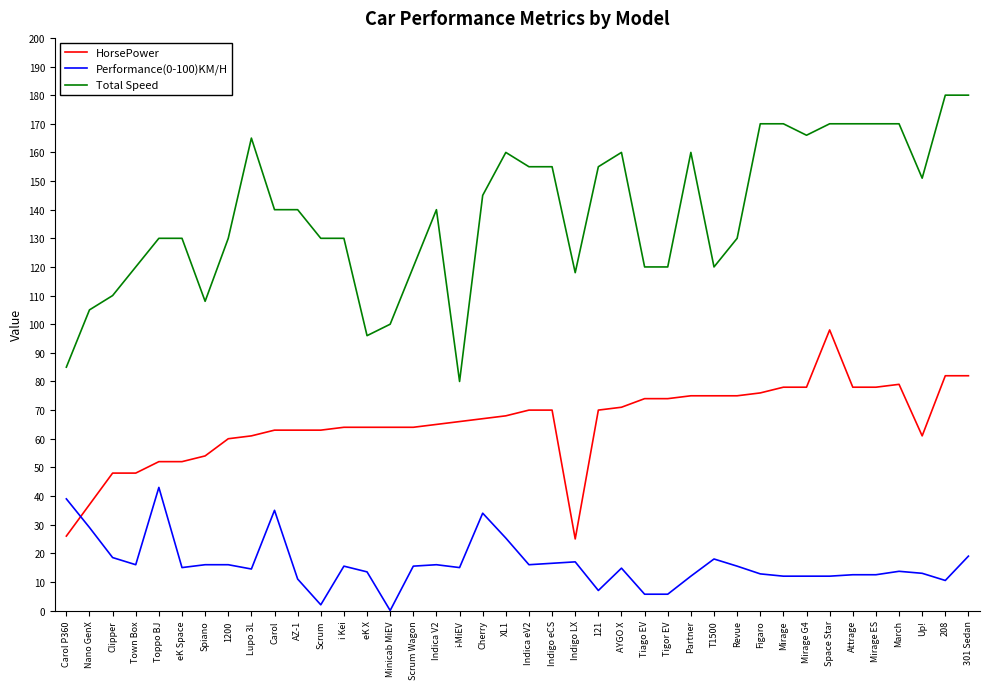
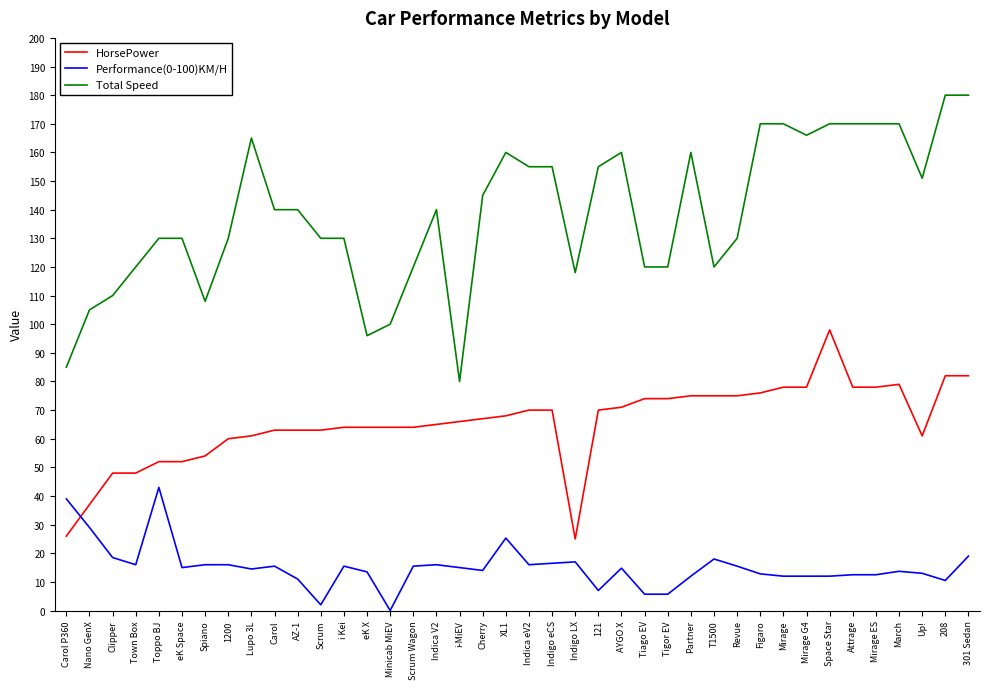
  {
    "HorsePower": {
      "Carol P360": 26,
      "Nano GenX": 37,
      "Clipper": 48,
      "Town Box": 48,
      "Toppo BJ": 52,
      "eK Space": 52,
      "Spiano": 54,
      "1200": 60,
      "Lupo 3L": 61,
      "Carol": 63,
      "AZ-1": 63,
      "Scrum": 63,
      "i Kei": 64,
      "eK X": 64,
      "Minicab MiEV": 64,
      "Scrum Wagon": 64,
      "Indica V2": 65,
      "i-MiEV": 66,
      "Cherry": 67,
      "XL1": 68,
      "Indica eV2": 70,
      "Indigo eCS": 70,
      "Indigo LX": 25,
      "121": 70,
      "AYGO X": 71,
      "Tiago EV": 74,
      "Tigor EV": 74,
      "Partner": 75,
      "T1500": 75,
      "Revue": 75,
      "Figaro": 76,
      "Mirage": 78,
      "Mirage G4": 78,
      "Space Star": 98,
      "Attrage": 78,
      "Mirage ES": 78,
      "March": 79,
      "Up!": 61,
      "208": 82,
      "301 Sedan": 82
    },
    "Performance(0-100)KM/H": {
      "Carol P360": 39,
      "Nano GenX": 29,
      "Clipper": 19,
      "Town Box": 16,
      "Toppo BJ": 43,
      "eK Space": 15,
      "Spiano": 16,
      "1200": 16,
      "Lupo 3L": 15,
-     "Carol": 35,
+     "Carol": 16,
      "AZ-1": 11,
      "Scrum": 2,
      "i Kei": 16,
      "eK X": 14,
      "Minicab MiEV": 0,
      "Scrum Wagon": 16,
      "Indica V2": 16,
      "i-MiEV": 15,
-     "Cherry": 34,
+     "Cherry": 14,
      "XL1": 25,
      "Indica eV2": 16,
      "Indigo eCS": 17,
      "Indigo LX": 17,
      "121": 7,
      "AYGO X": 15,
      "Tiago EV": 6,
      "Tigor EV": 6,
      "Partner": 12,
      "T1500": 18,
      "Revue": 16,
      "Figaro": 13,
      "Mirage": 12,
      "Mirage G4": 12,
      "Space Star": 12,
      "Attrage": 13,
      "Mirage ES": 13,
      "March": 14,
      "Up!": 13,
      "208": 11,
      "301 Sedan": 19
    },
    "Total Speed": {
      "Carol P360": 85,
      "Nano GenX": 105,
      "Clipper": 110,
      "Town Box": 120,
      "Toppo BJ": 130,
      "eK Space": 130,
      "Spiano": 108,
      "1200": 130,
      "Lupo 3L": 165,
      "Carol": 140,
      "AZ-1": 140,
      "Scrum": 130,
      "i Kei": 130,
      "eK X": 96,
      "Minicab MiEV": 100,
      "Scrum Wagon": 120,
      "Indica V2": 140,
      "i-MiEV": 80,
      "Cherry": 145,
      "XL1": 160,
      "Indica eV2": 155,
      "Indigo eCS": 155,
      "Indigo LX": 118,
      "121": 155,
      "AYGO X": 160,
      "Tiago EV": 120,
      "Tigor EV": 120,
      "Partner": 160,
      "T1500": 120,
      "Revue": 130,
      "Figaro": 170,
      "Mirage": 170,
      "Mirage G4": 166,
      "Space Star": 170,
      "Attrage": 170,
      "Mirage ES": 170,
      "March": 170,
      "Up!": 151,
      "208": 180,
      "301 Sedan": 180
    }
  }
